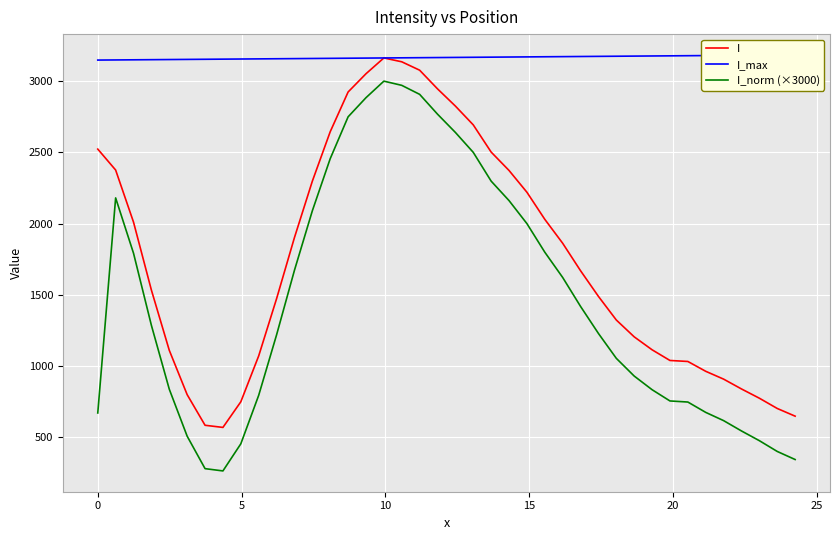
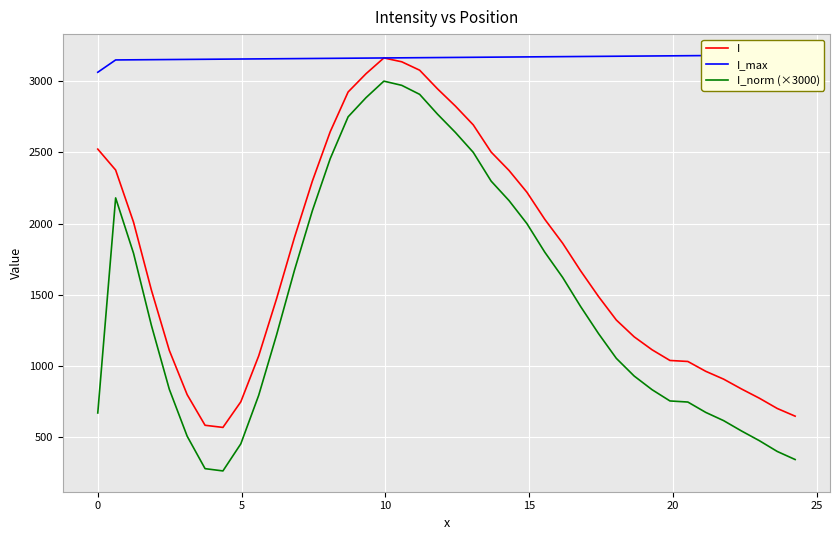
  {
    "I": {
      "0": 2520
    },
    "I_max": {
-     "0": 3150
+     "0": 3060
    },
    "I_norm (×3000)": {
      "0": 670
    }
  }
